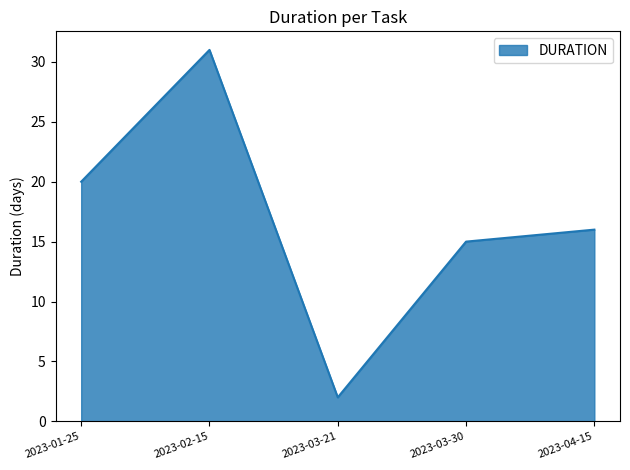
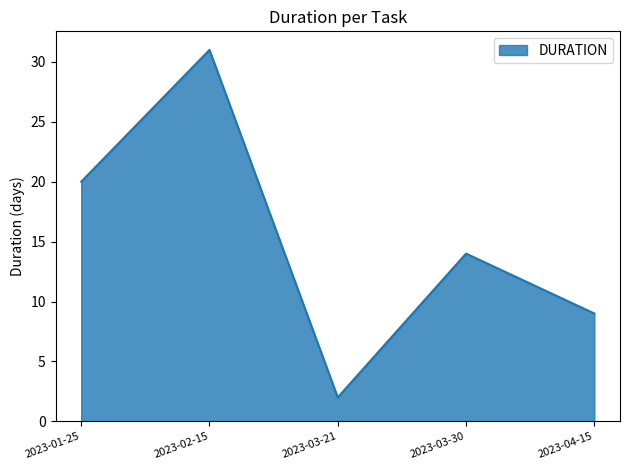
  {
    "2023-01-25": 20,
    "2023-02-15": 31,
    "2023-03-21": 2,
-   "2023-03-30": 15,
-   "2023-04-15": 16
+   "2023-03-30": 14,
+   "2023-04-15": 9
  }
